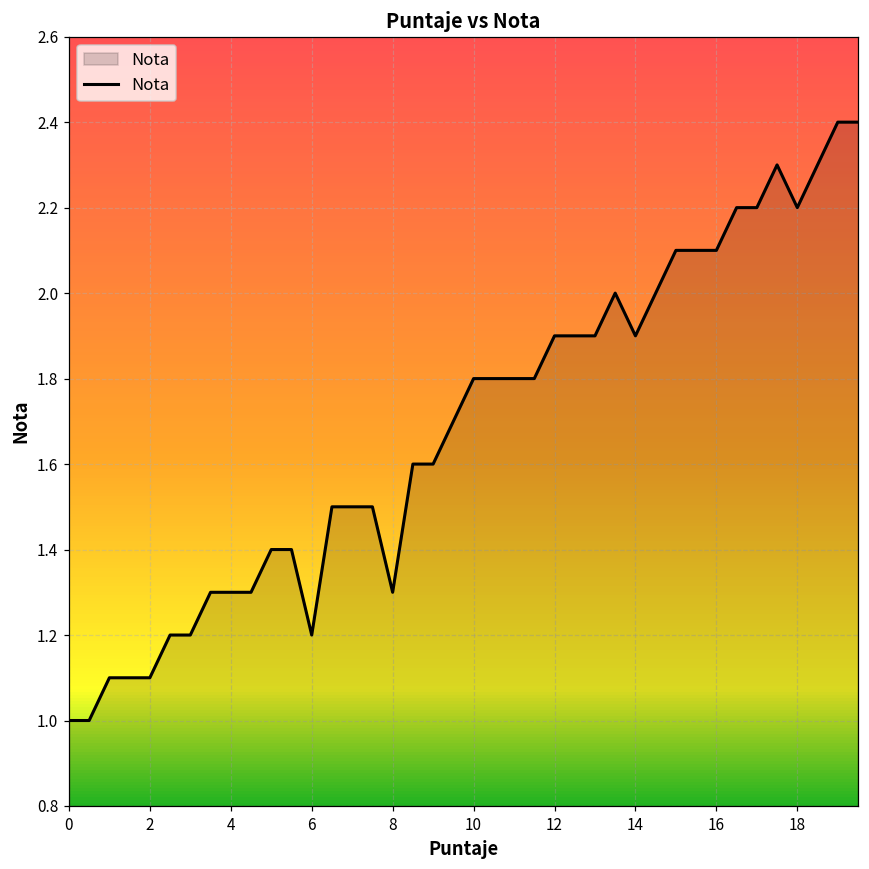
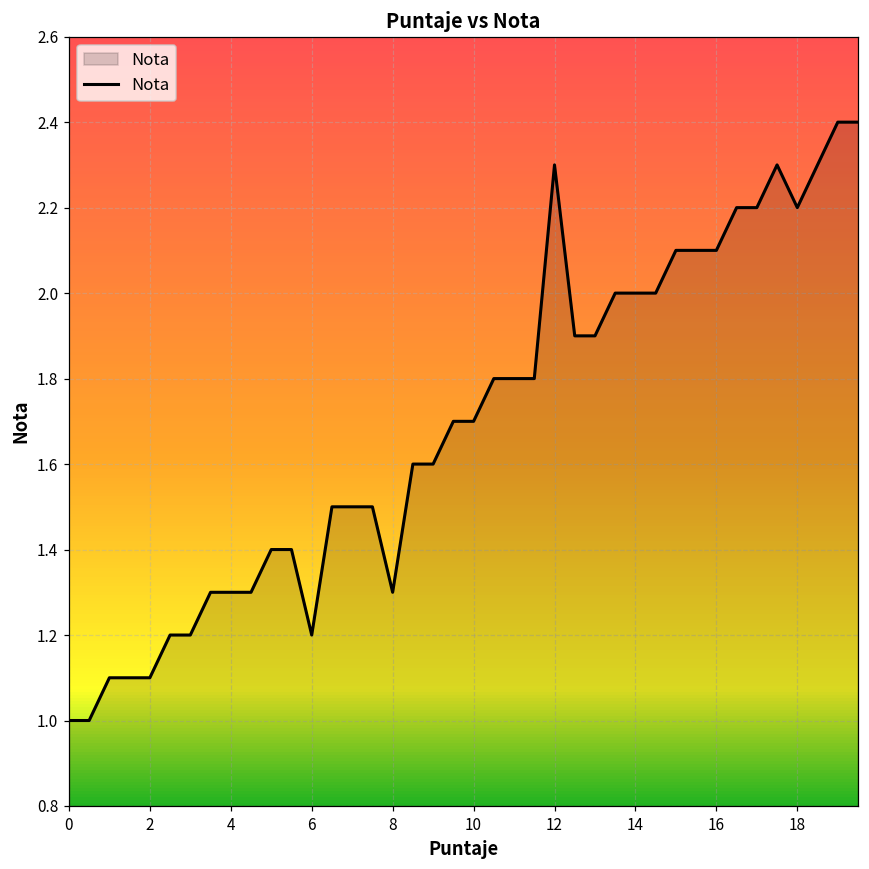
  {
    "0": 1.0,
    "2": 1.1,
    "4": 1.3,
    "6": 1.2,
    "8": 1.3,
-   "10": 1.8,
-   "12": 1.9,
-   "14": 1.9,
+   "10": 1.7,
+   "12": 2.3,
+   "14": 2.0,
    "16": 2.1,
    "18": 2.2
  }
